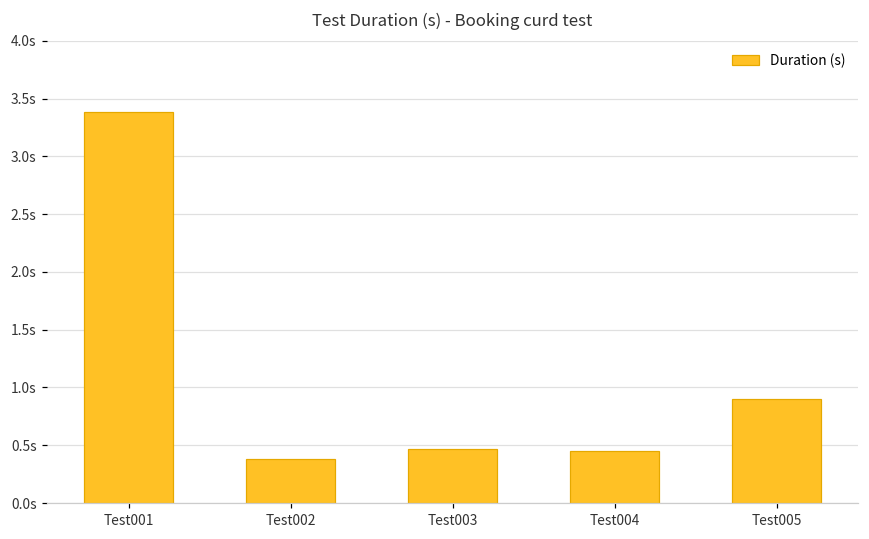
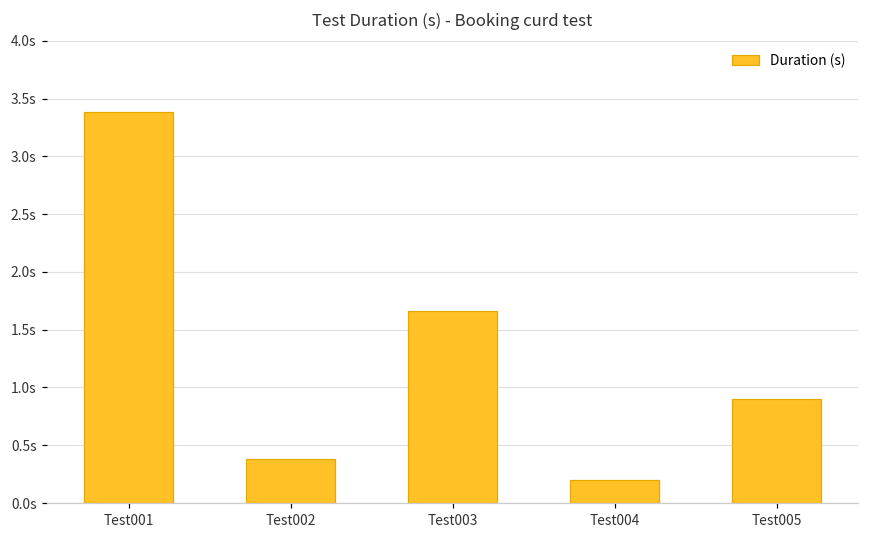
  {
    "Test001": "3.38s",
    "Test002": "0.38s",
-   "Test003": "0.47s",
-   "Test004": "0.45s",
+   "Test003": "1.66s",
+   "Test004": "0.20s",
    "Test005": "0.90s"
  }
